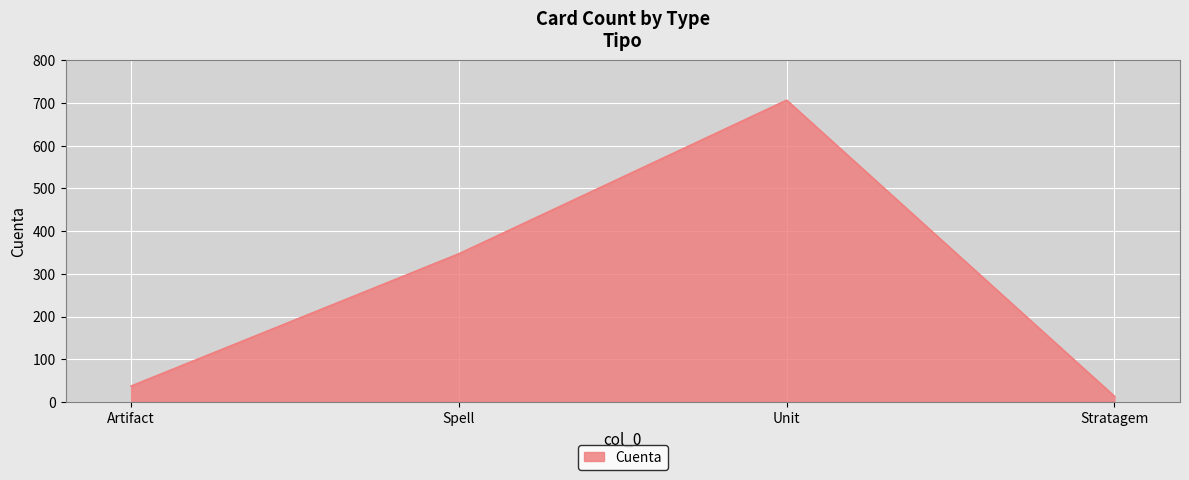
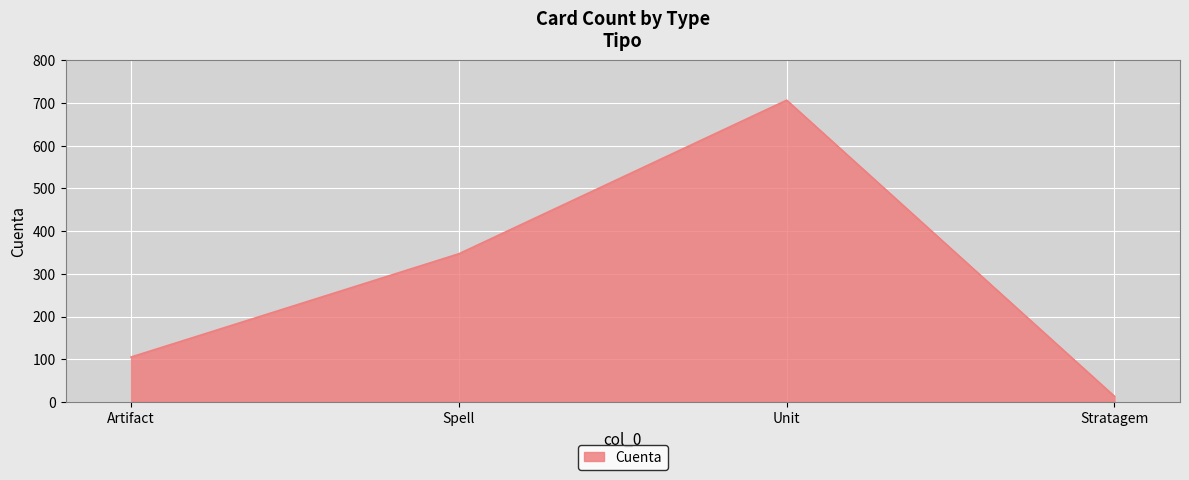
  {
-   "Artifact": 40,
+   "Artifact": 110,
    "Spell": 350,
    "Unit": 710,
    "Stratagem": 10
  }
